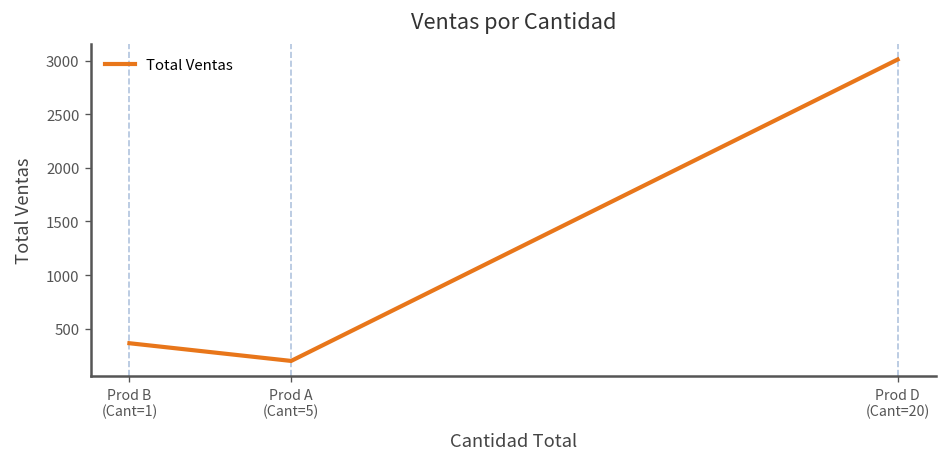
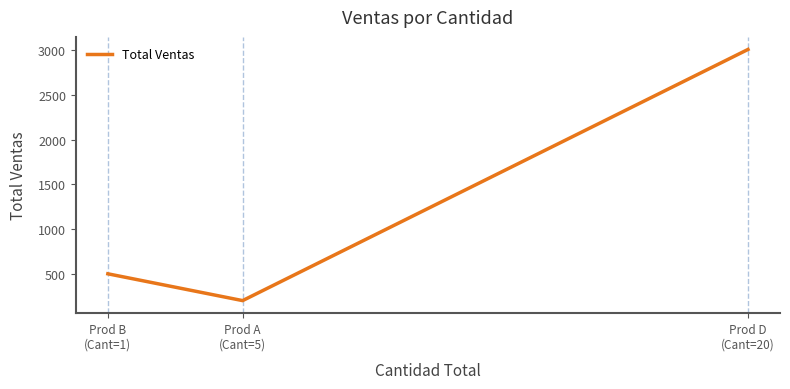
  {
-   "Prod B (Cant=1)": 400,
+   "Prod B (Cant=1)": 500,
    "Prod A (Cant=5)": 200,
    "Prod D (Cant=20)": 3000
  }
